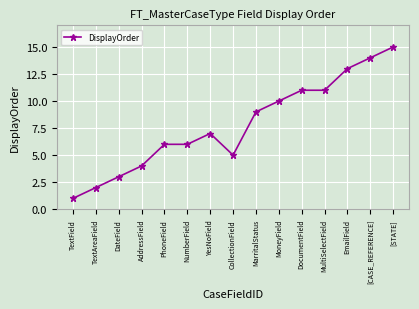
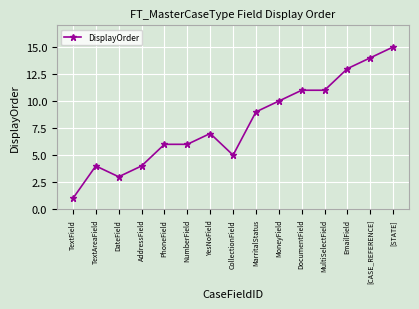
  {
    "TextField": 1,
-   "TextAreaField": 2,
+   "TextAreaField": 4,
    "DateField": 3,
    "AddressField": 4,
    "PhoneField": 6,
    "NumberField": 6,
    "YesNoField": 7,
    "CollectionField": 5,
    "MarritalStatus": 9,
    "MoneyField": 10,
    "DocumentField": 11,
    "MultiSelectField": 11,
    "EmailField": 13,
    "[CASE_REFERENCE]": 14,
    "[STATE]": 15
  }
